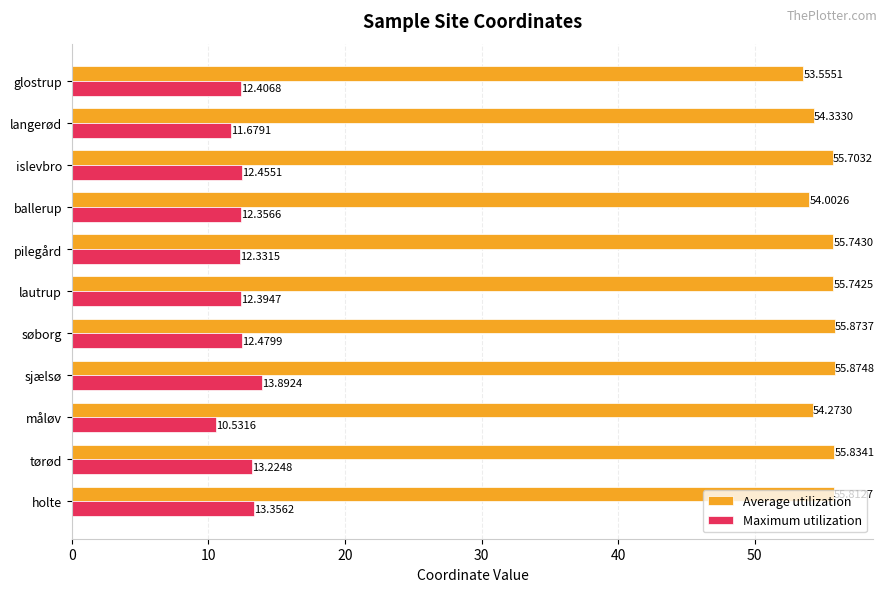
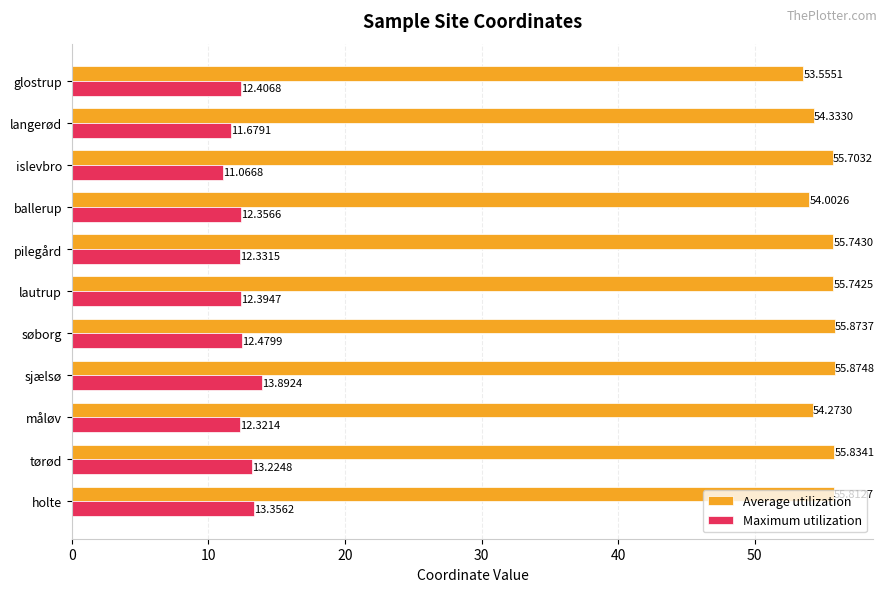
  {
    "Average utilization": {
      "glostrup": 53.5551,
      "langerød": 54.3330,
      "islevbro": 55.7032,
      "ballerup": 54.0026,
      "pilegård": 55.7430,
      "lautrup": 55.7425,
      "søborg": 55.8737,
      "sjælsø": 55.8748,
      "måløv": 54.2730,
      "tørød": 55.8341
    },
    "Maximum utilization": {
      "glostrup": 12.4068,
      "langerød": 11.6791,
-     "islevbro": 12.4551,
+     "islevbro": 11.0668,
      "ballerup": 12.3566,
      "pilegård": 12.3315,
      "lautrup": 12.3947,
      "søborg": 12.4799,
      "sjælsø": 13.8924,
-     "måløv": 10.5316,
+     "måløv": 12.3214,
      "tørød": 13.2248,
      "holte": 13.3562
    }
  }
